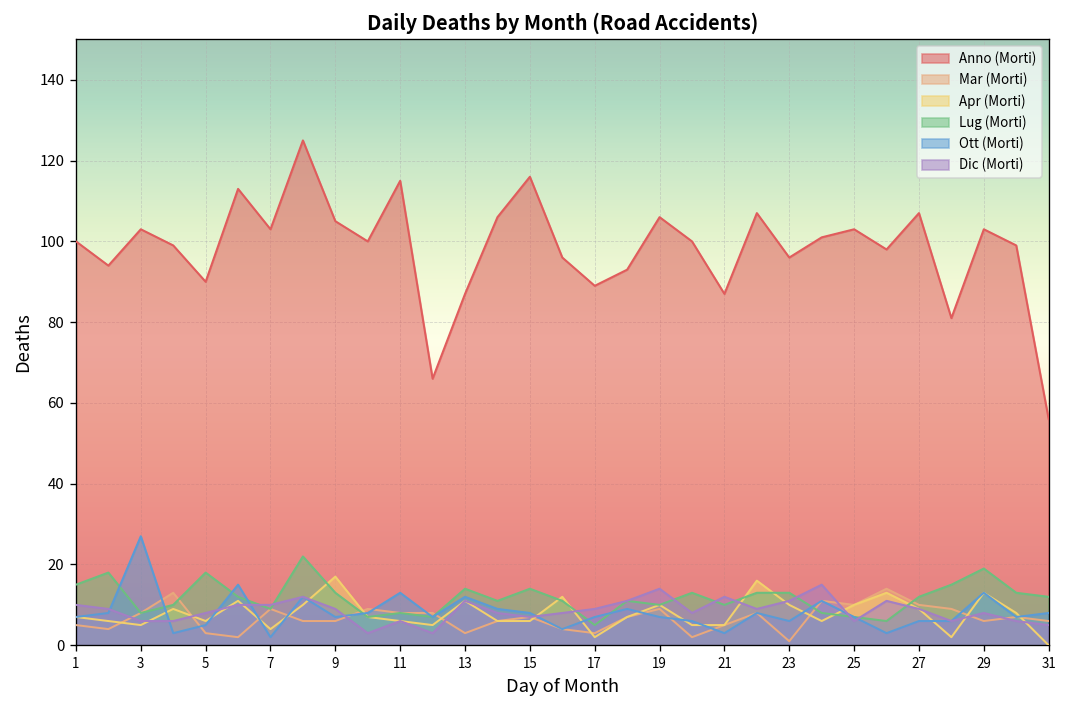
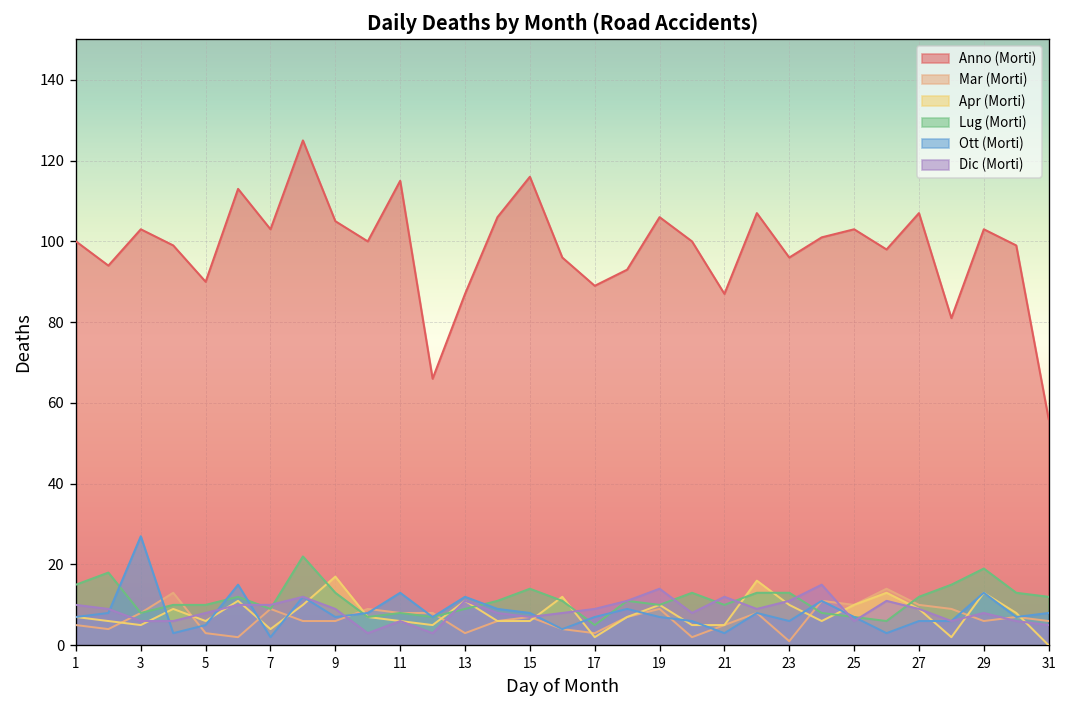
  {
    "Anno (Morti)": {
      "1": 100,
      "3": 103,
      "5": 90,
      "7": 103,
      "9": 105,
      "11": 115,
      "13": 87,
      "15": 116,
      "17": 89,
      "19": 106,
      "21": 87,
      "23": 96,
      "25": 103,
      "27": 107,
      "29": 103,
      "31": 56
    },
    "Lug (Morti)": {
      "1": 15,
-     "5": 18,
+     "5": 10,
      "9": 13,
-     "13": 14,
+     "13": 9,
      "15": 14,
      "17": 5,
      "21": 10,
      "23": 13,
      "27": 12,
      "29": 19,
      "31": 12
    },
    "Ott (Morti)": {
      "3": 27,
      "5": 5,
      "7": 2,
      "9": 7,
      "11": 13,
      "13": 12,
      "15": 8,
      "17": 7,
      "19": 7,
      "21": 3,
      "23": 6,
      "27": 6,
      "31": 8
    },
    "Dic (Morti)": {
      "1": 10,
      "3": 6,
      "5": 8,
      "7": 10,
      "9": 9,
      "17": 9,
      "19": 14,
      "21": 12,
      "23": 11,
      "25": 6,
      "29": 8,
      "31": 5
    }
  }
